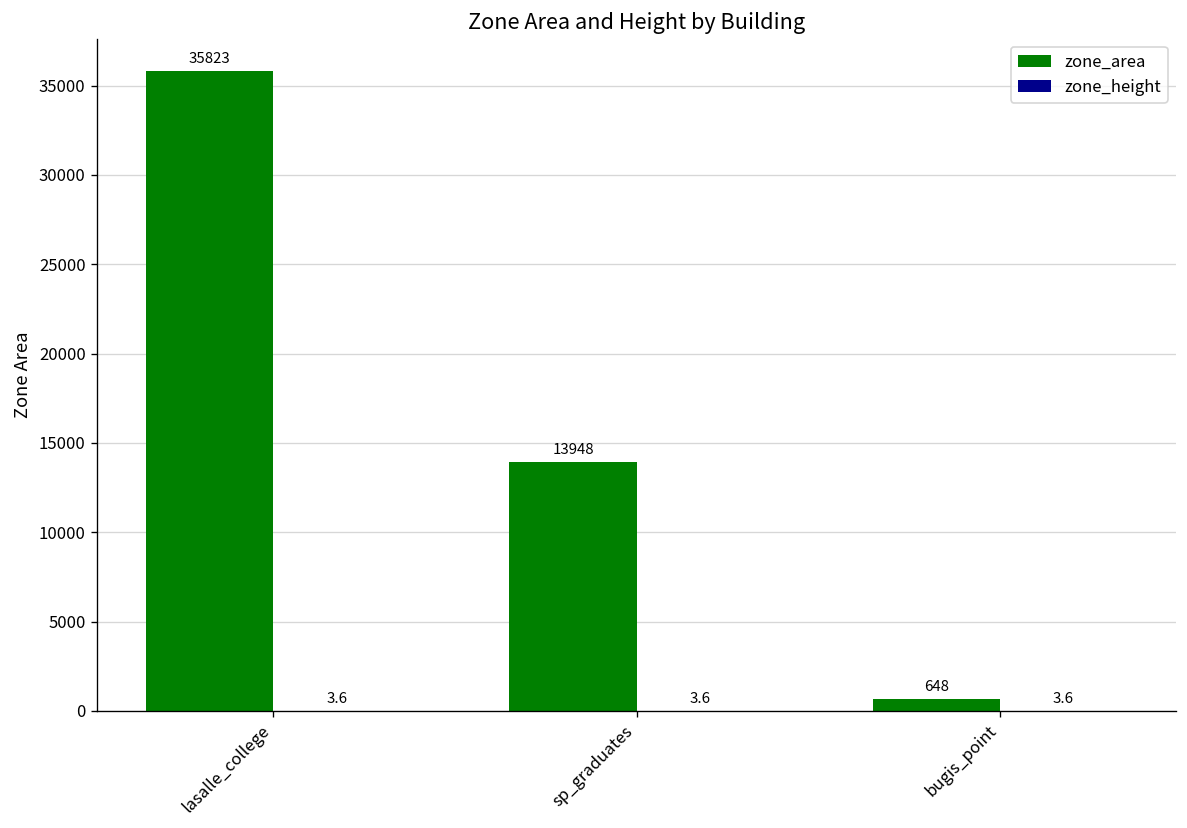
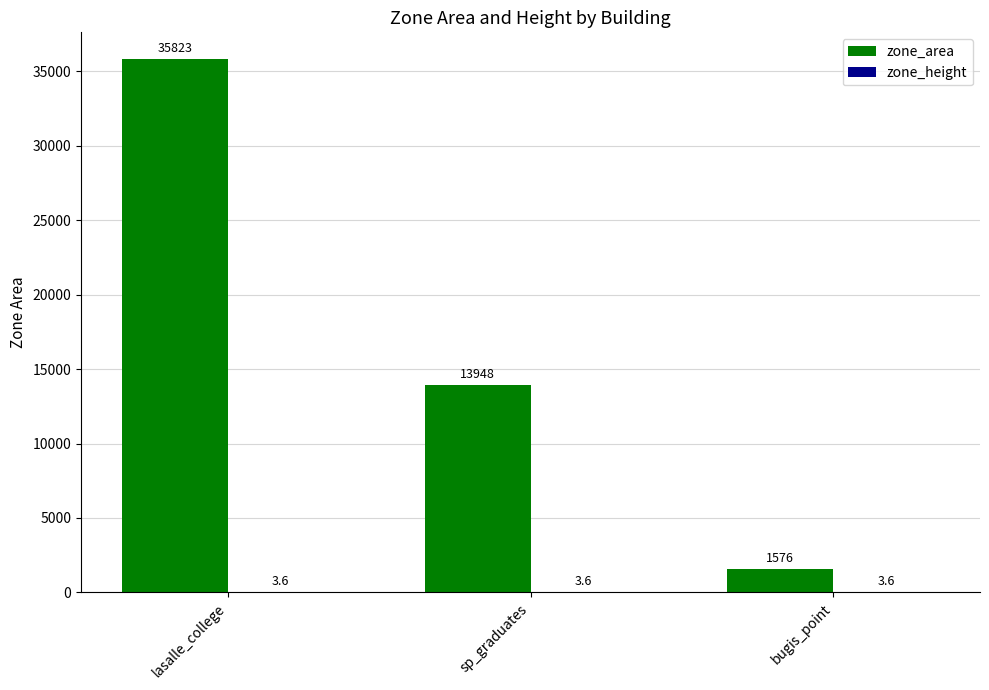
  {
    "zone_area": {
      "lasalle_college": 35823,
      "sp_graduates": 13948,
-     "bugis_point": 648
+     "bugis_point": 1576
    },
    "zone_height": {
      "lasalle_college": 3.6,
      "sp_graduates": 3.6,
      "bugis_point": 3.6
    }
  }
